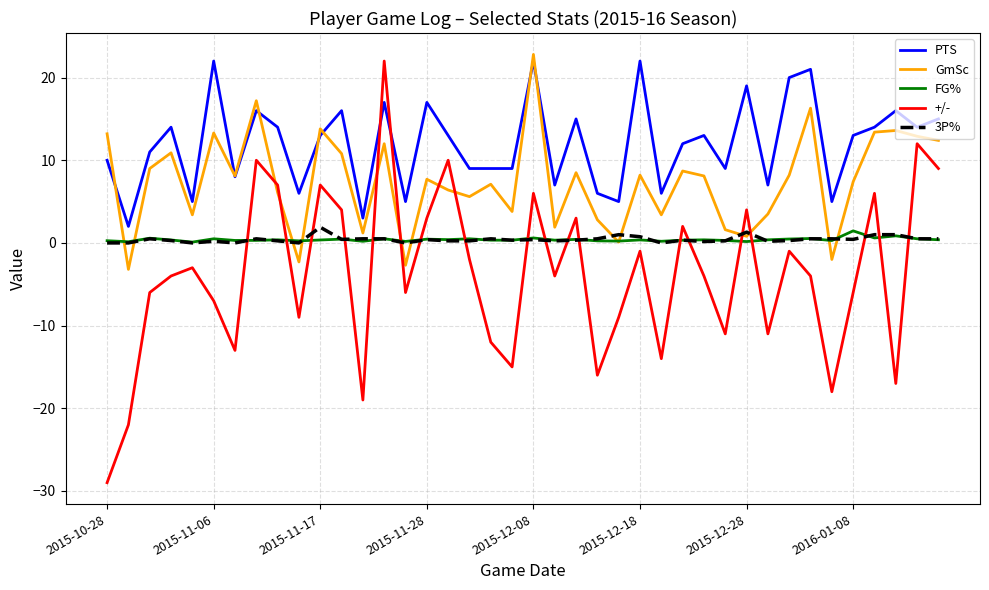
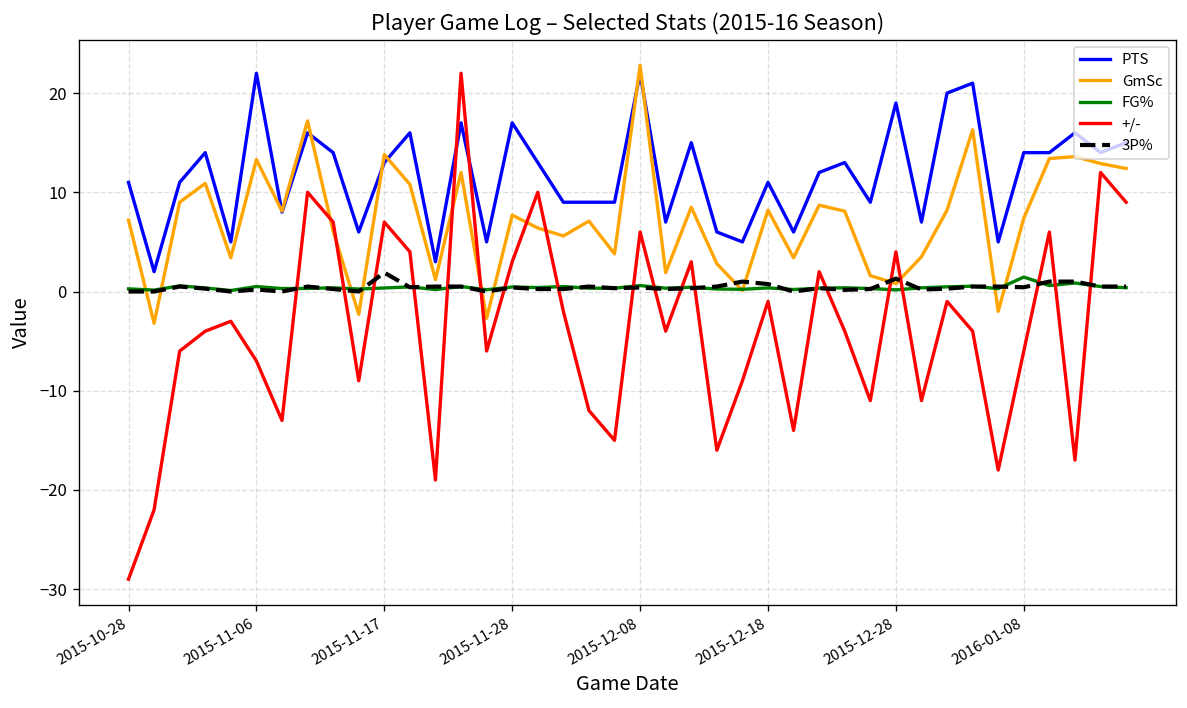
  {
    "PTS": {
-     "2015-10-28": 10,
+     "2015-10-28": 11,
      "2015-11-06": 22,
      "2015-11-17": 13,
      "2015-11-28": 17,
      "2015-12-08": 22,
-     "2015-12-18": 22,
+     "2015-12-18": 11,
      "2015-12-28": 19,
-     "2016-01-08": 13
+     "2016-01-08": 14
    },
    "GmSc": {
-     "2015-10-28": 13,
+     "2015-10-28": 7,
      "2015-11-06": 13,
      "2015-11-17": 14,
      "2015-11-28": 8,
      "2015-12-08": 23,
      "2015-12-18": 8,
      "2015-12-28": 1,
      "2016-01-08": 7
    },
    "FG%": {
      "2015-11-17": 0,
      "2015-12-18": 0,
      "2015-12-28": 0,
      "2016-01-08": 1
    },
    "+/-": {
      "2015-10-28": -29,
      "2015-11-06": -7,
      "2015-11-17": 7,
      "2015-11-28": 3,
      "2015-12-08": 6,
      "2015-12-18": -1,
      "2015-12-28": 4,
      "2016-01-08": -6
    },
    "3P%": {
      "2015-11-17": 2,
      "2015-12-18": 1,
      "2015-12-28": 1,
      "2016-01-08": 0
    }
  }
